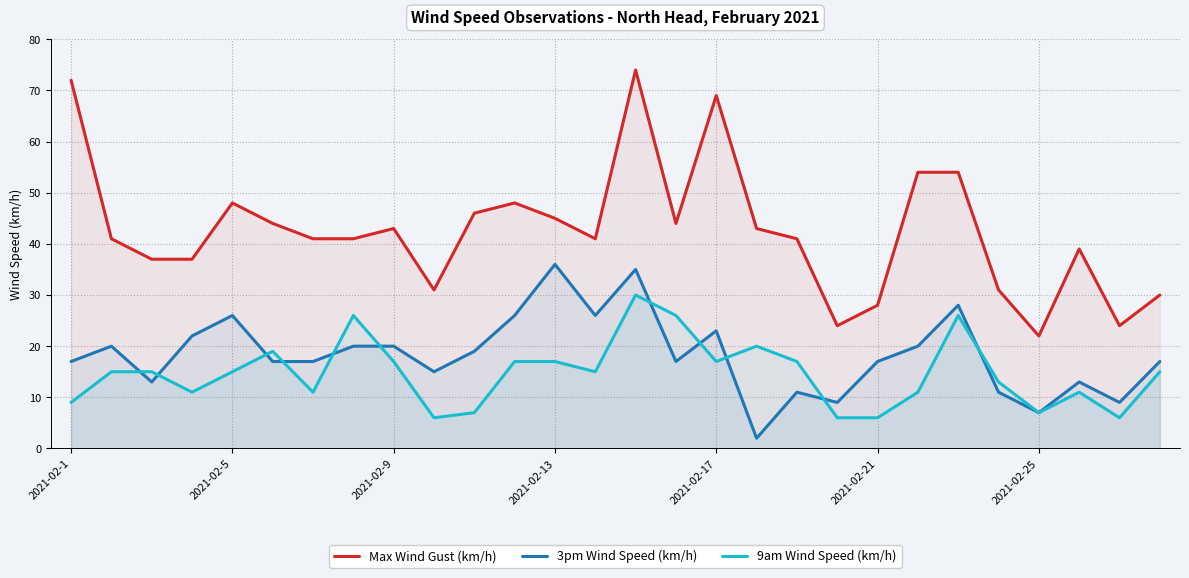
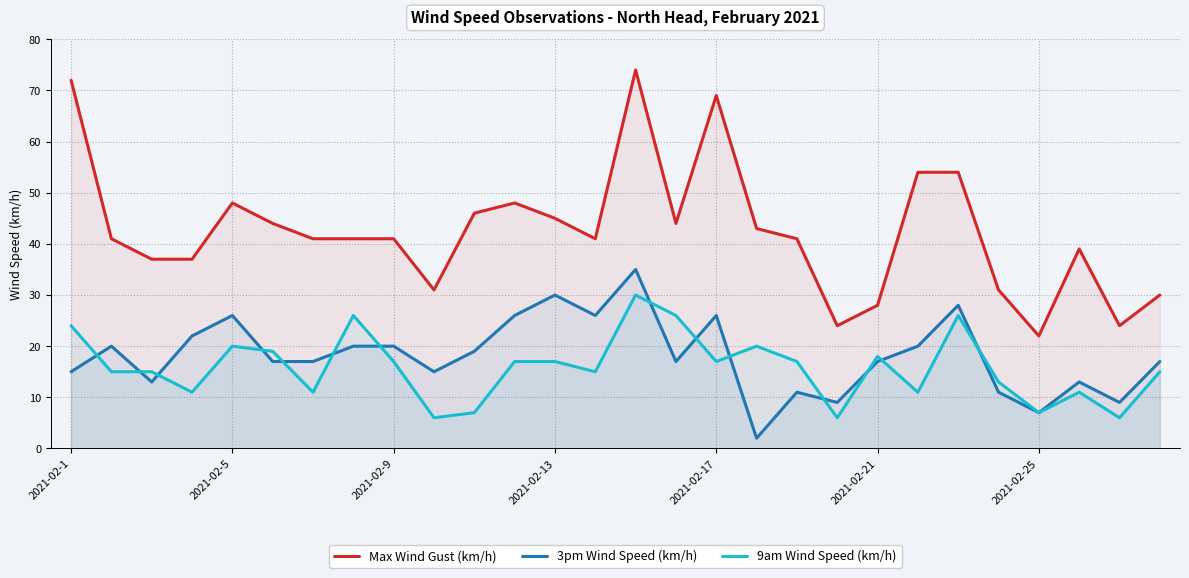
  {
    "Max Wind Gust (km/h)": {
      "2021-02-1": 72,
      "2021-02-5": 48,
-     "2021-02-9": 43,
+     "2021-02-9": 41,
      "2021-02-13": 45,
      "2021-02-17": 69,
      "2021-02-21": 28,
      "2021-02-25": 22
    },
    "3pm Wind Speed (km/h)": {
-     "2021-02-1": 17,
+     "2021-02-1": 15,
      "2021-02-5": 26,
      "2021-02-9": 20,
-     "2021-02-13": 36,
-     "2021-02-17": 23,
+     "2021-02-13": 30,
+     "2021-02-17": 26,
      "2021-02-21": 17
    },
    "9am Wind Speed (km/h)": {
-     "2021-02-1": 9,
-     "2021-02-5": 15,
+     "2021-02-1": 24,
+     "2021-02-5": 20,
      "2021-02-9": 17,
      "2021-02-13": 17,
      "2021-02-17": 17,
-     "2021-02-21": 6
+     "2021-02-21": 18
    }
  }
